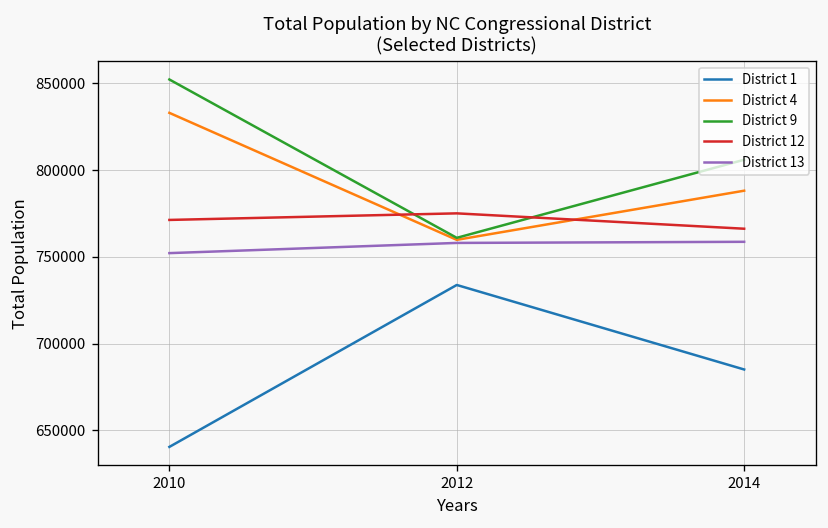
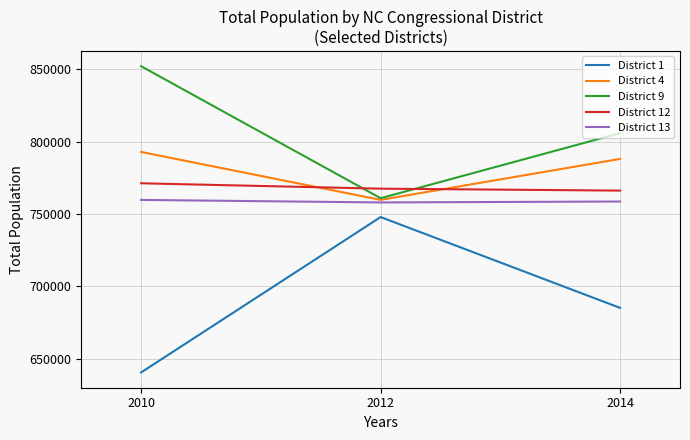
  {
    "District 1": {
      "2010": 641000,
-     "2012": 734000,
+     "2012": 748000,
      "2014": 685000
    },
    "District 4": {
-     "2010": 833000,
+     "2010": 793000,
      "2014": 788000
    },
    "District 9": {
      "2010": 852000
    },
    "District 12": {
      "2010": 771000,
-     "2012": 775000,
+     "2012": 768000,
      "2014": 766000
    },
    "District 13": {
-     "2010": 752000,
+     "2010": 760000,
      "2014": 759000
    }
  }
